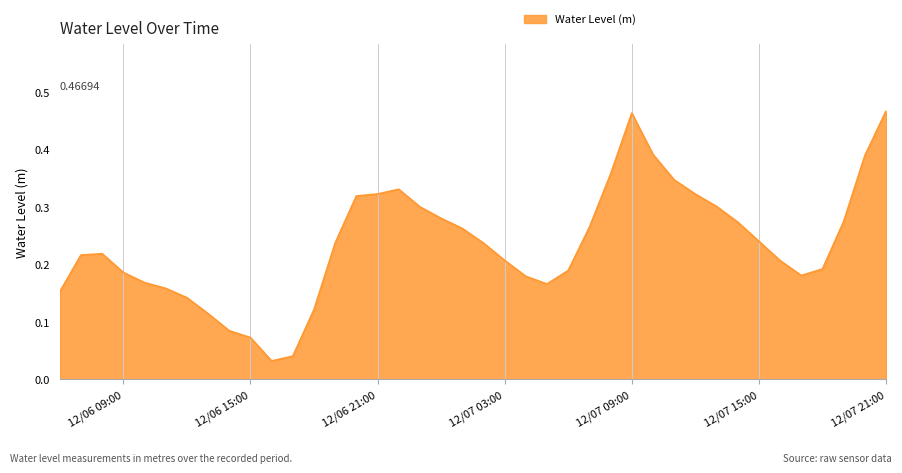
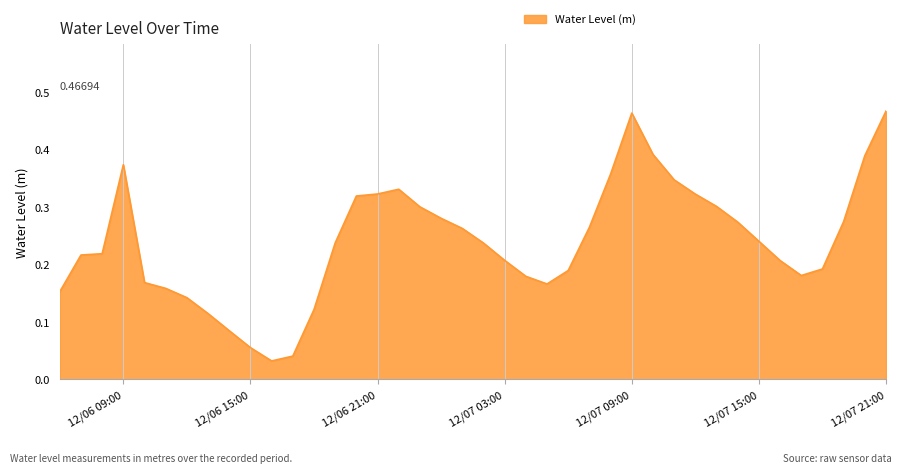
  {
-   "12/06 09:00": 0.19,
-   "12/06 15:00": 0.07,
+   "12/06 09:00": 0.37,
+   "12/06 15:00": 0.06,
    "12/06 21:00": 0.32,
    "12/07 03:00": 0.21,
    "12/07 09:00": 0.46,
    "12/07 15:00": 0.24,
    "12/07 21:00": 0.47
  }
